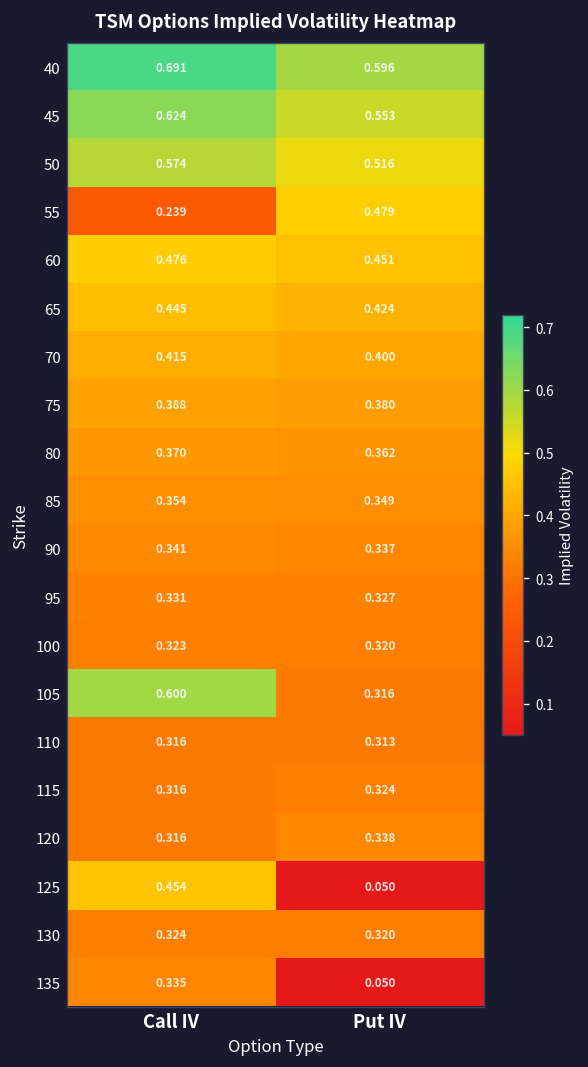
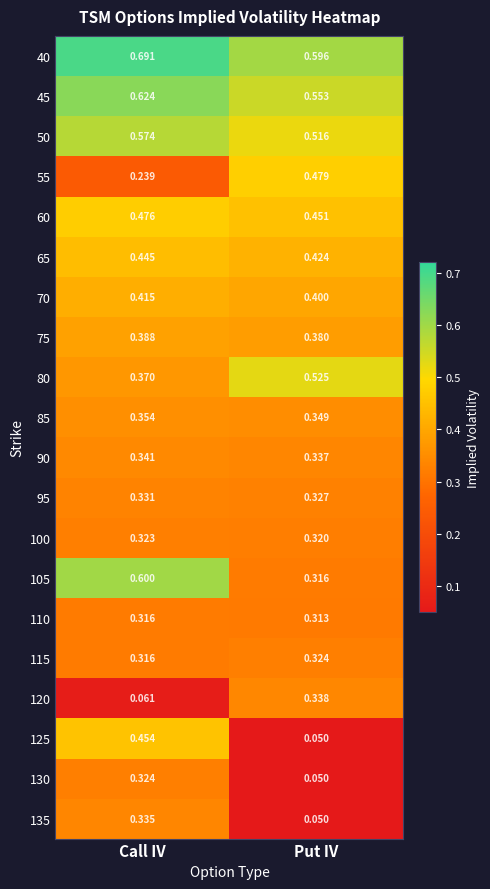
  {
    "40": {
      "Call IV": 0.691,
      "Put IV": 0.596
    },
    "45": {
      "Call IV": 0.624,
      "Put IV": 0.553
    },
    "50": {
      "Call IV": 0.574,
      "Put IV": 0.516
    },
    "55": {
      "Call IV": 0.239,
      "Put IV": 0.479
    },
    "60": {
      "Call IV": 0.476,
      "Put IV": 0.451
    },
    "65": {
      "Call IV": 0.445,
      "Put IV": 0.424
    },
    "70": {
      "Call IV": 0.415,
      "Put IV": 0.400
    },
    "75": {
      "Call IV": 0.388,
      "Put IV": 0.380
    },
    "80": {
      "Call IV": 0.370,
-     "Put IV": 0.362
+     "Put IV": 0.525
    },
    "85": {
      "Call IV": 0.354,
      "Put IV": 0.349
    },
    "90": {
      "Call IV": 0.341,
      "Put IV": 0.337
    },
    "95": {
      "Call IV": 0.331,
      "Put IV": 0.327
    },
    "100": {
      "Call IV": 0.323,
      "Put IV": 0.320
    },
    "105": {
      "Call IV": 0.600,
      "Put IV": 0.316
    },
    "110": {
      "Call IV": 0.316,
      "Put IV": 0.313
    },
    "115": {
      "Call IV": 0.316,
      "Put IV": 0.324
    },
    "120": {
-     "Call IV": 0.316,
+     "Call IV": 0.061,
      "Put IV": 0.338
    },
    "125": {
      "Call IV": 0.454,
      "Put IV": 0.050
    },
    "130": {
      "Call IV": 0.324,
-     "Put IV": 0.320
+     "Put IV": 0.050
    },
    "135": {
      "Call IV": 0.335,
      "Put IV": 0.050
    }
  }
